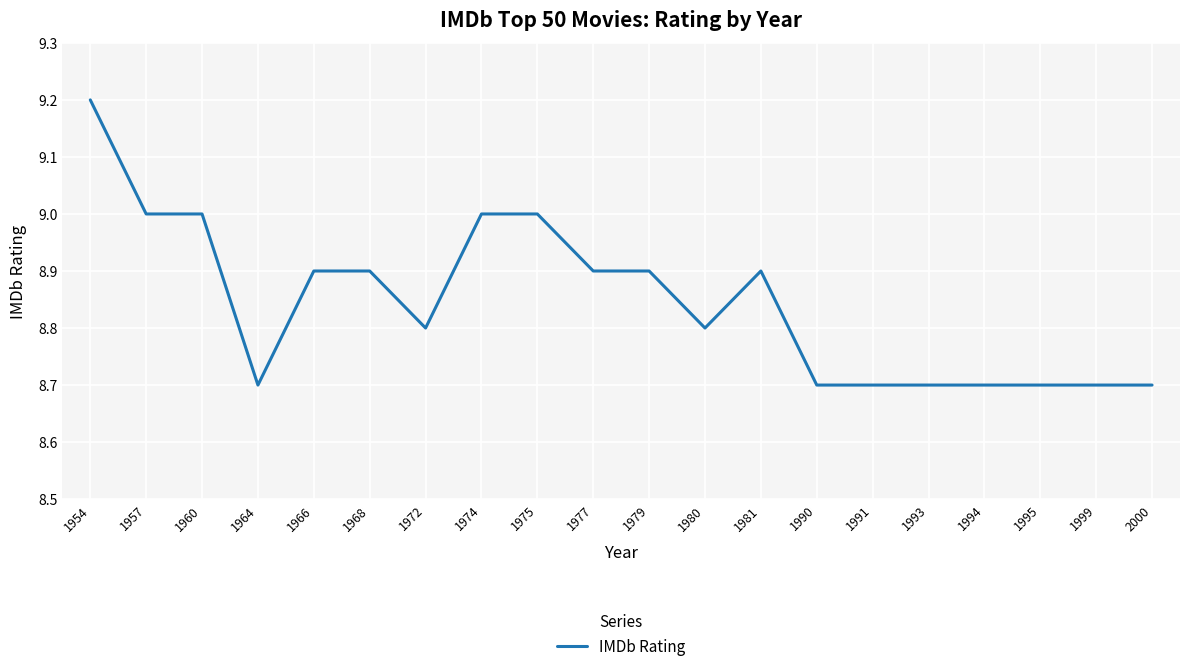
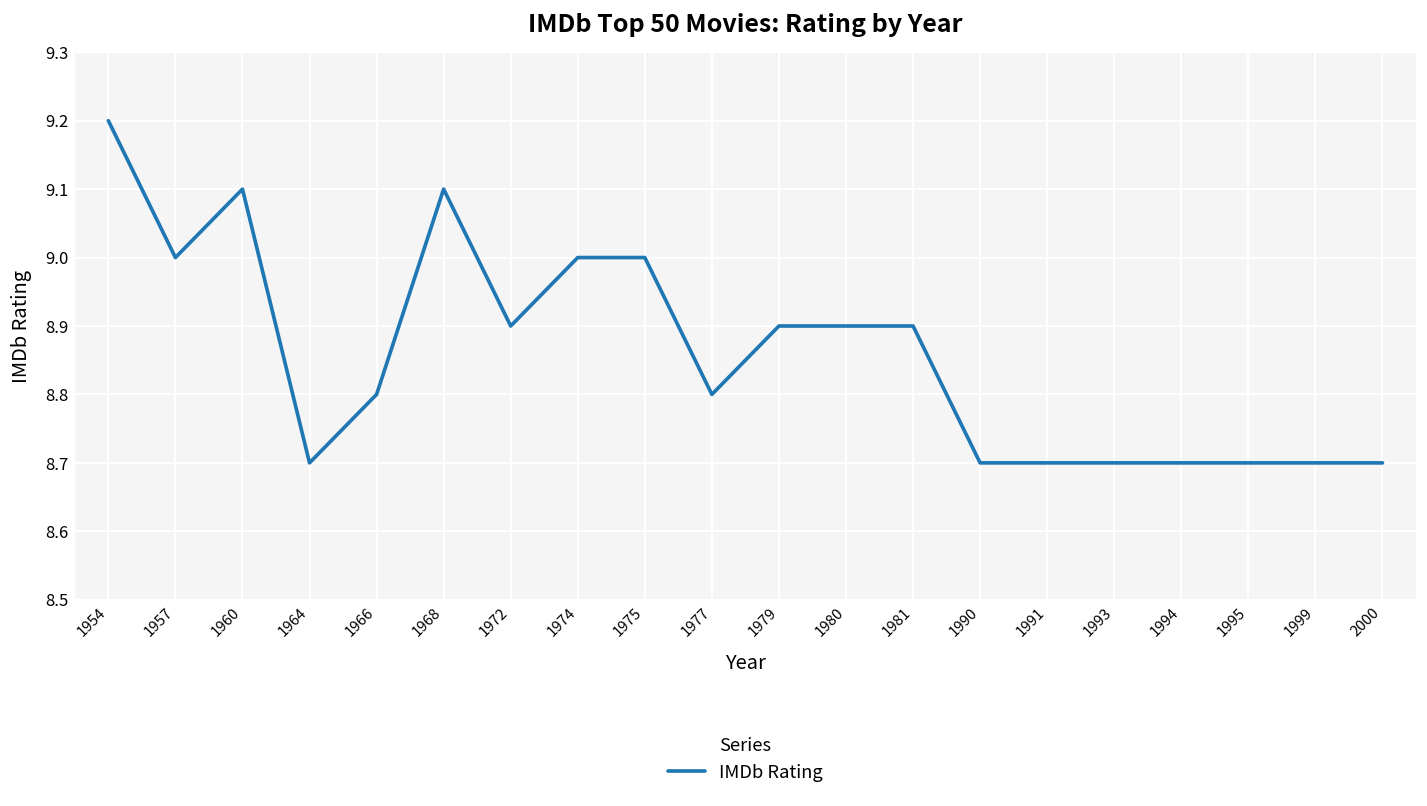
  {
    "1954": 9.2,
    "1957": 9.0,
-   "1960": 9.0,
+   "1960": 9.1,
    "1964": 8.7,
-   "1966": 8.9,
-   "1968": 8.9,
-   "1972": 8.8,
+   "1966": 8.8,
+   "1968": 9.1,
+   "1972": 8.9,
    "1974": 9.0,
    "1975": 9.0,
-   "1977": 8.9,
+   "1977": 8.8,
    "1979": 8.9,
-   "1980": 8.8,
+   "1980": 8.9,
    "1981": 8.9,
    "1990": 8.7,
    "1991": 8.7,
    "1993": 8.7,
    "1994": 8.7,
    "1995": 8.7,
    "1999": 8.7,
    "2000": 8.7
  }
